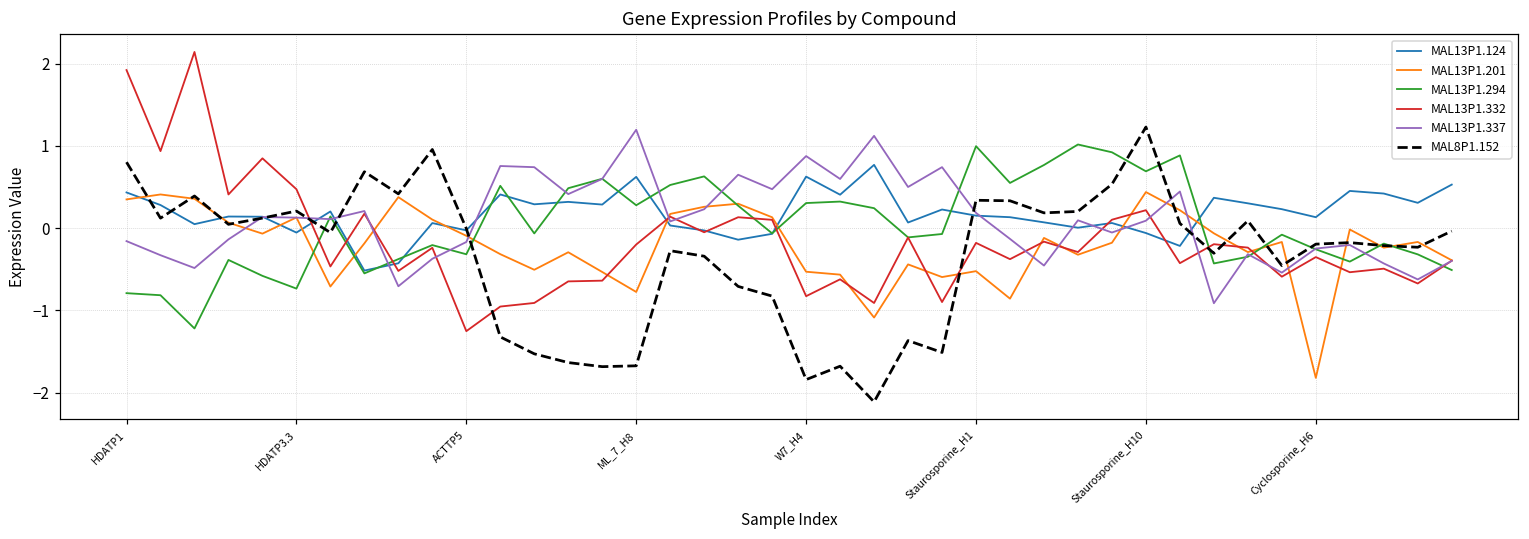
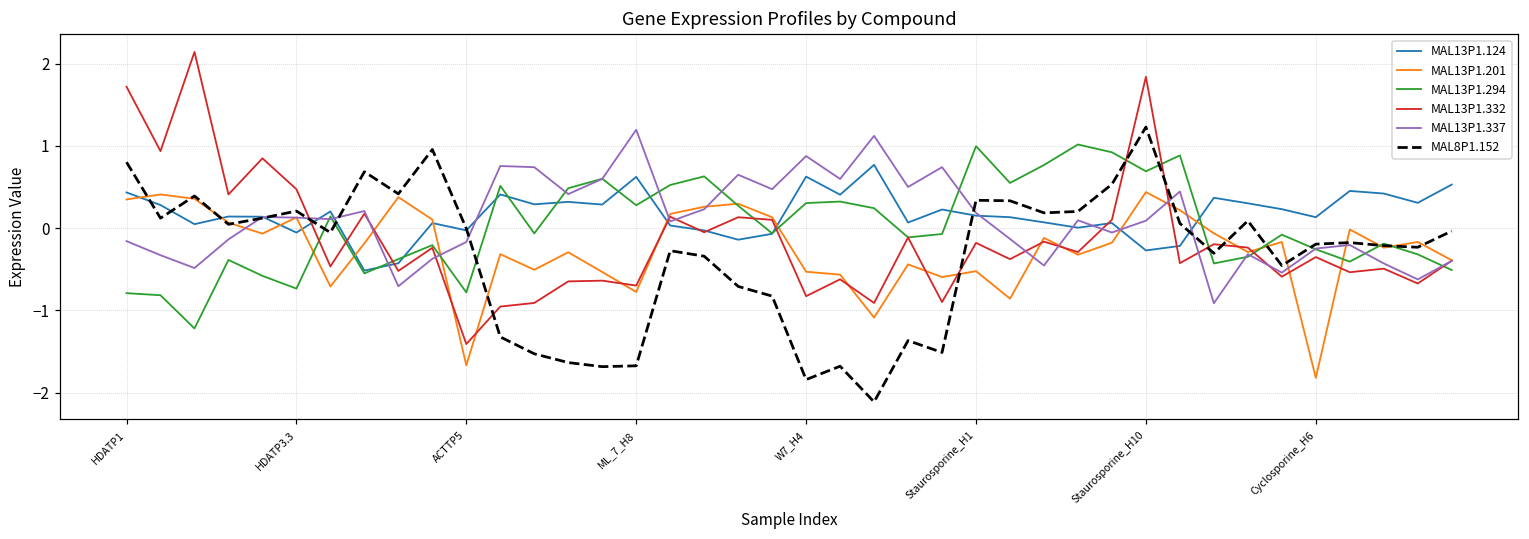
  {
    "MAL13P1.124": {
      "HDATP1": 0.4,
      "HDATP3.3": -0.1,
      "ML_7_H8": 0.6,
      "W7_H4": 0.6,
-     "Staurosporine_H10": -0.1,
+     "Staurosporine_H10": -0.3,
      "Cyclosporine_H6": 0.1
    },
    "MAL13P1.201": {
      "HDATP1": 0.3,
-     "ACTTP5": -0.1,
+     "ACTTP5": -1.7,
      "ML_7_H8": -0.8,
      "W7_H4": -0.5,
      "Staurosporine_H1": -0.5,
      "Staurosporine_H10": 0.4,
      "Cyclosporine_H6": -1.8
    },
    "MAL13P1.294": {
      "HDATP1": -0.8,
      "HDATP3.3": -0.7,
-     "ACTTP5": -0.3,
+     "ACTTP5": -0.8,
      "ML_7_H8": 0.3,
      "W7_H4": 0.3,
      "Staurosporine_H1": 1.0,
      "Staurosporine_H10": 0.7
    },
    "MAL13P1.332": {
-     "HDATP1": 1.9,
+     "HDATP1": 1.7,
      "HDATP3.3": 0.5,
-     "ACTTP5": -1.3,
-     "ML_7_H8": -0.2,
+     "ACTTP5": -1.4,
+     "ML_7_H8": -0.7,
      "W7_H4": -0.8,
      "Staurosporine_H1": -0.2,
-     "Staurosporine_H10": 0.2,
+     "Staurosporine_H10": 1.8,
      "Cyclosporine_H6": -0.4
    },
    "MAL13P1.337": {
      "HDATP1": -0.2,
      "ACTTP5": -0.2,
      "ML_7_H8": 1.2,
      "W7_H4": 0.9,
      "Staurosporine_H10": 0.1
    },
    "MAL8P1.152": {
      "HDATP1": 0.8,
      "HDATP3.3": 0.2,
      "ML_7_H8": -1.7,
      "W7_H4": -1.8,
      "Staurosporine_H1": 0.3,
      "Staurosporine_H10": 1.2,
      "Cyclosporine_H6": -0.2
    }
  }
